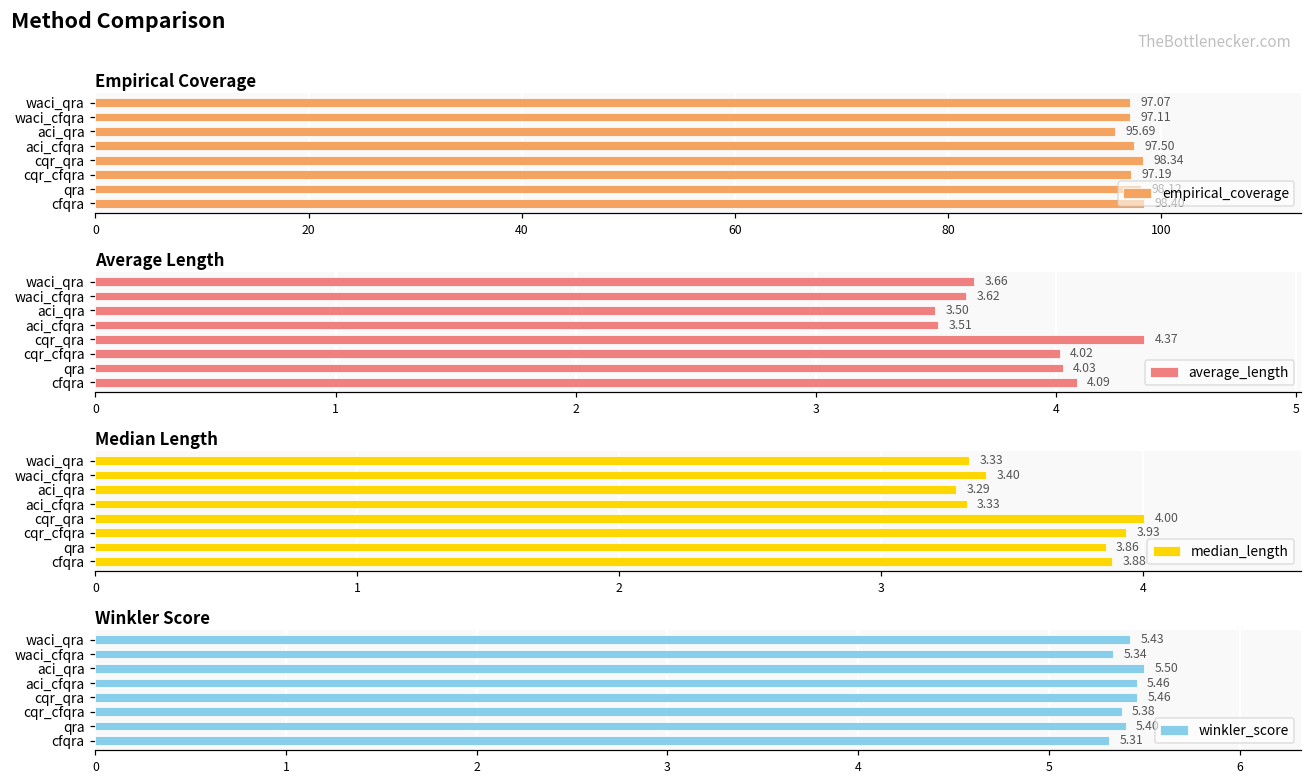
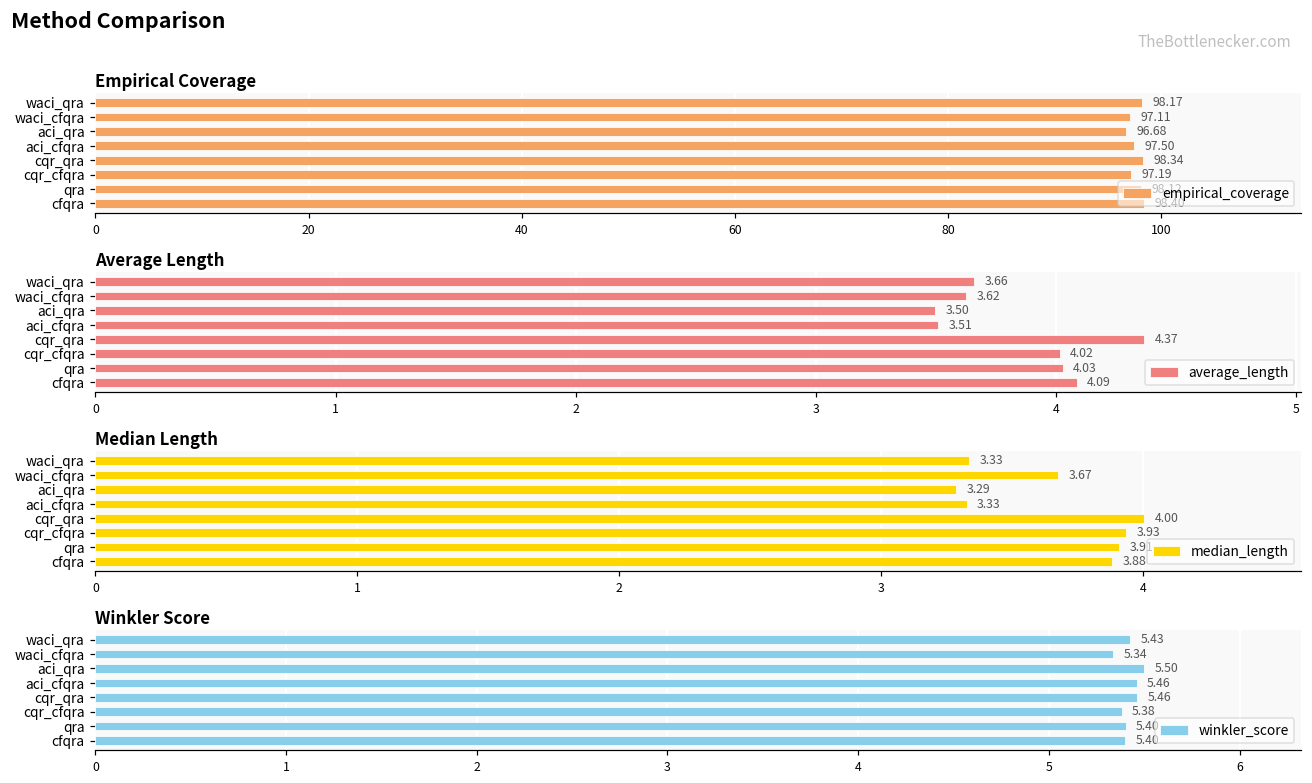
  {
    "Empirical Coverage": {
-     "waci_qra": 97.07,
+     "waci_qra": 98.17,
      "waci_cfqra": 97.11,
-     "aci_qra": 95.69,
+     "aci_qra": 96.68,
      "aci_cfqra": 97.50,
      "cqr_qra": 98.34,
      "cqr_cfqra": 97.19
    },
    "Average Length": {
      "waci_qra": 3.66,
      "waci_cfqra": 3.62,
      "aci_qra": 3.50,
      "aci_cfqra": 3.51,
      "cqr_qra": 4.37,
      "cqr_cfqra": 4.02,
      "qra": 4.03,
      "cfqra": 4.09
    },
    "Median Length": {
      "waci_qra": 3.33,
-     "waci_cfqra": 3.40,
+     "waci_cfqra": 3.67,
      "aci_qra": 3.29,
      "aci_cfqra": 3.33,
      "cqr_qra": 4.00,
      "cqr_cfqra": 3.93,
-     "qra": 3.86,
+     "qra": 3.91,
      "cfqra": 3.88
    },
    "Winkler Score": {
-     "cfqra": 5.31
+     "cfqra": 5.40
    }
  }
